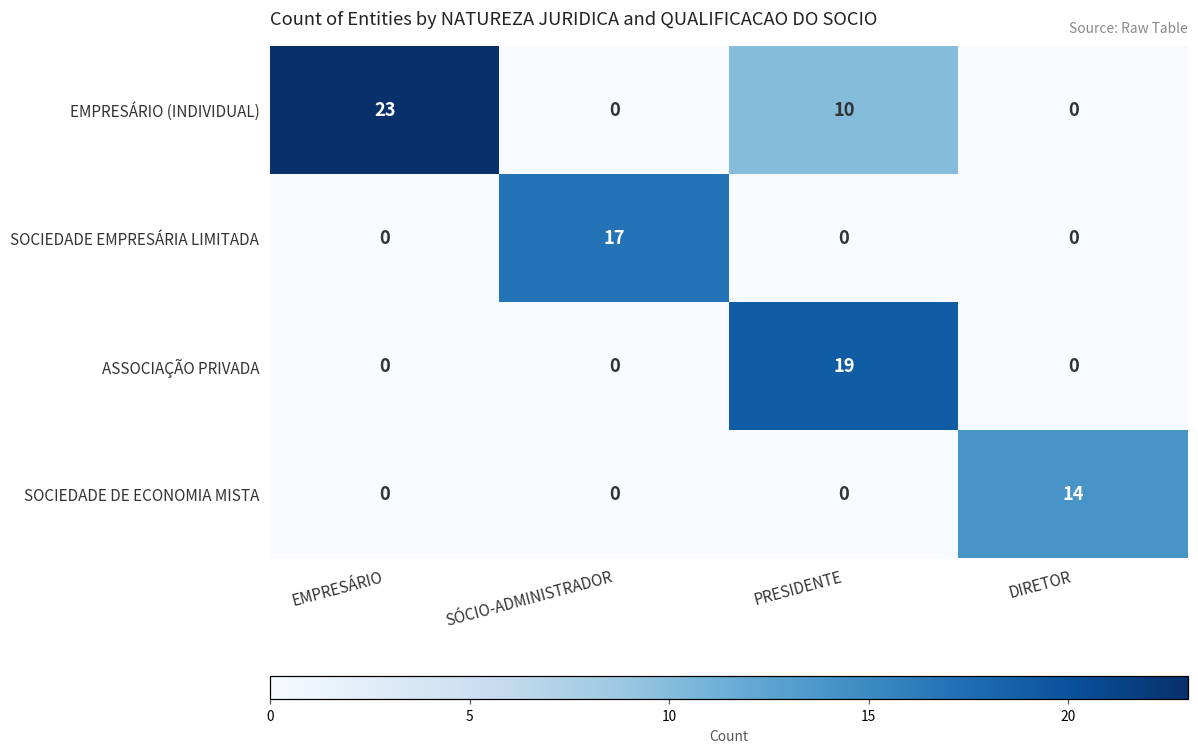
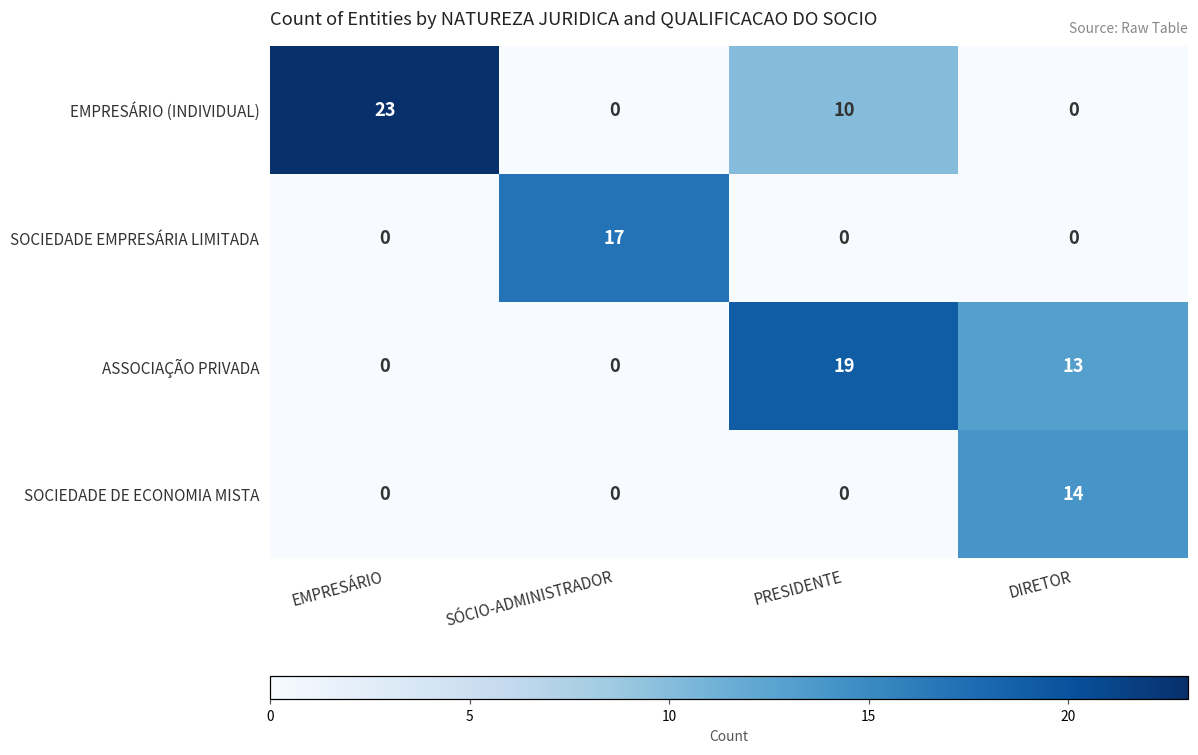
  {
    "EMPRESÁRIO (INDIVIDUAL)": {
      "EMPRESÁRIO": 23,
      "SÓCIO-ADMINISTRADOR": 0,
      "PRESIDENTE": 10,
      "DIRETOR": 0
    },
    "SOCIEDADE EMPRESÁRIA LIMITADA": {
      "EMPRESÁRIO": 0,
      "SÓCIO-ADMINISTRADOR": 17,
      "PRESIDENTE": 0,
      "DIRETOR": 0
    },
    "ASSOCIAÇÃO PRIVADA": {
      "EMPRESÁRIO": 0,
      "SÓCIO-ADMINISTRADOR": 0,
      "PRESIDENTE": 19,
-     "DIRETOR": 0
+     "DIRETOR": 13
    },
    "SOCIEDADE DE ECONOMIA MISTA": {
      "EMPRESÁRIO": 0,
      "SÓCIO-ADMINISTRADOR": 0,
      "PRESIDENTE": 0,
      "DIRETOR": 14
    }
  }
